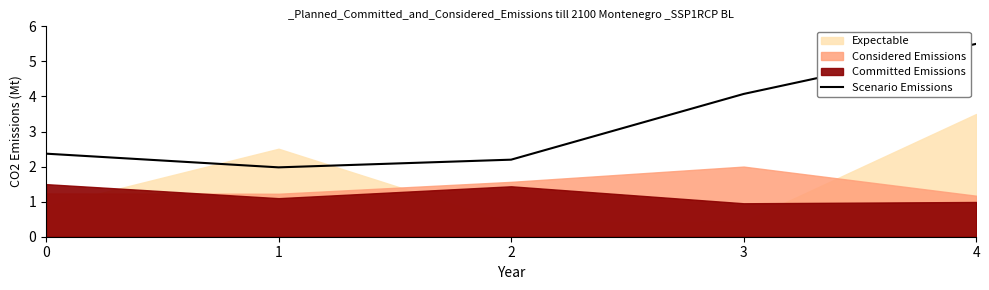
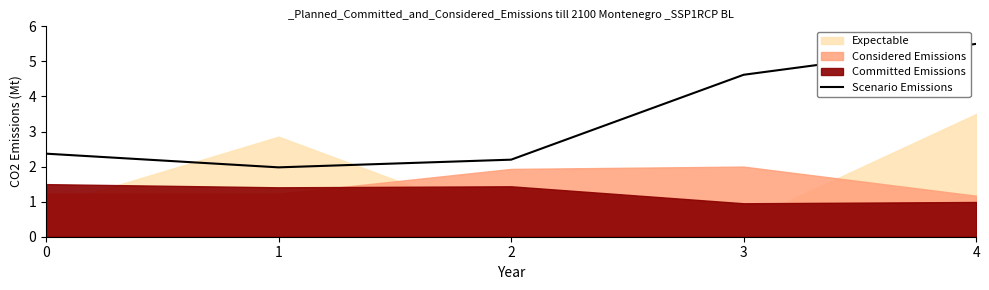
  {
    "Scenario Emissions": {
      "0": 2.4,
      "1": 2.0,
      "2": 2.2,
-     "3": 4.1,
+     "3": 4.6,
      "4": 5.5
    },
    "Expectable": {
      "0": 0.9,
-     "1": 2.5,
+     "1": 2.9,
      "2": 0.4,
      "3": 0.4,
      "4": 3.5
    },
    "Considered Emissions": {
      "0": 1.2,
      "1": 1.2,
-     "2": 1.6,
+     "2": 1.9,
      "3": 2.0,
      "4": 1.2
    },
    "Committed Emissions": {
      "0": 1.5,
-     "1": 1.1,
+     "1": 1.4,
      "2": 1.4,
      "3": 1.0,
      "4": 1.0
    }
  }
